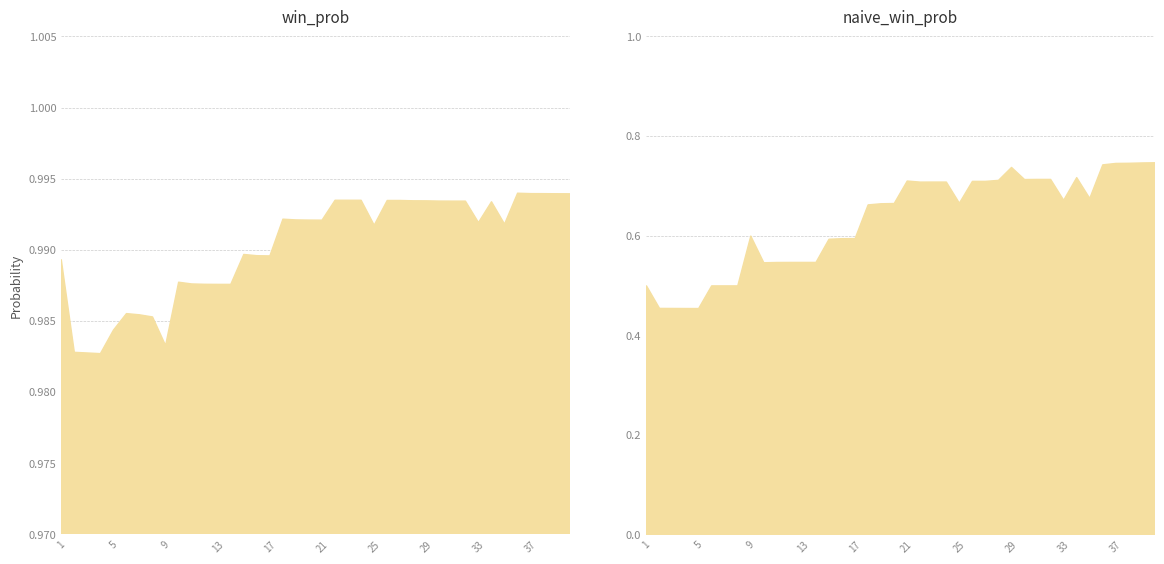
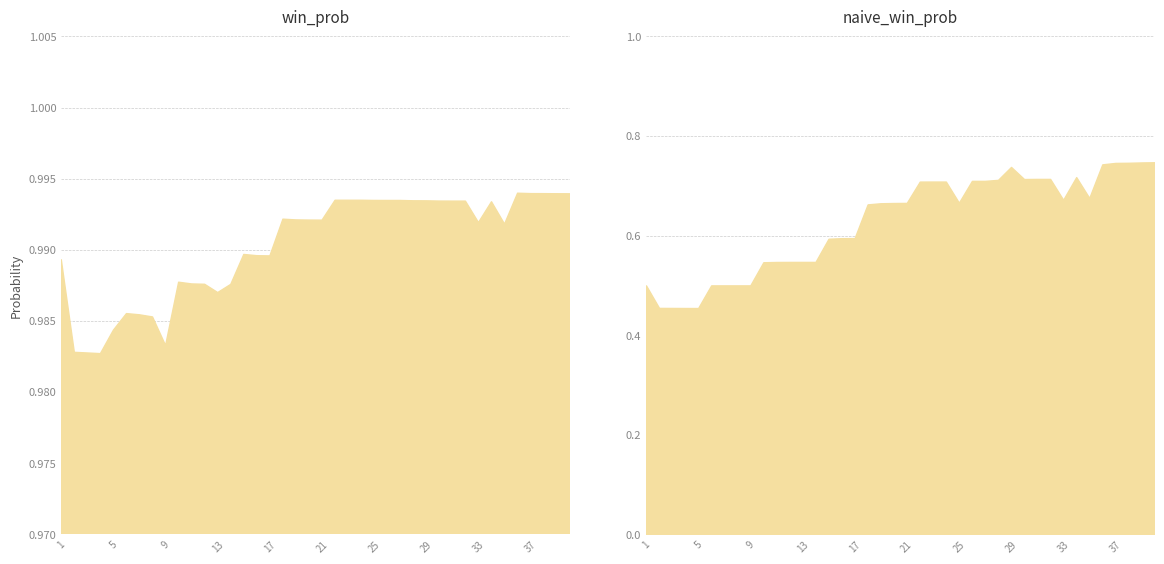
  {
    "win_prob": {
      "1": 0.9893,
      "5": 0.9844,
      "9": 0.9833,
-     "13": 0.9876,
+     "13": 0.9870,
      "17": 0.9896,
      "21": 0.9921,
-     "25": 0.9917,
+     "25": 0.9935,
      "29": 0.9934,
      "33": 0.9919,
      "37": 0.9940
    },
    "naive_win_prob": {
      "1": 0.50,
      "5": 0.45,
-     "9": 0.6,
+     "9": 0.5,
      "13": 0.55,
      "17": 0.59,
-     "21": 0.71,
+     "21": 0.67,
      "25": 0.67,
      "29": 0.74,
      "33": 0.67,
      "37": 0.75
    }
  }
